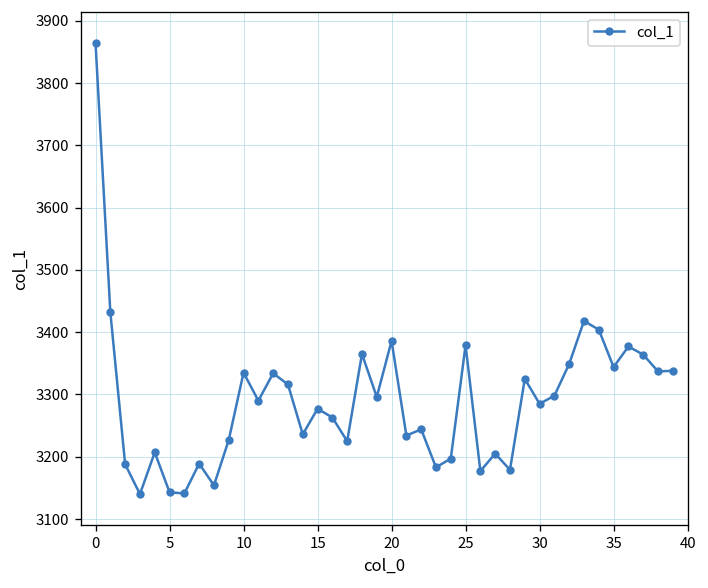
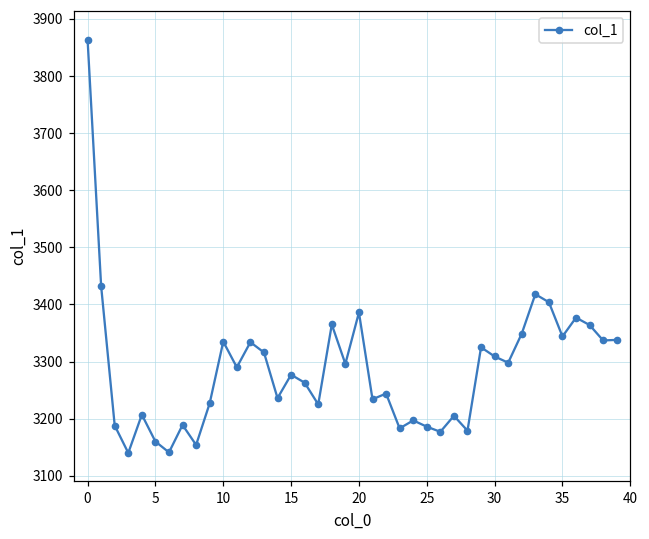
  {
    "0": 3860,
-   "5": 3140,
+   "5": 3160,
    "10": 3340,
    "15": 3280,
    "20": 3390,
-   "25": 3380,
-   "30": 3290,
+   "25": 3190,
+   "30": 3310,
    "35": 3340
  }
